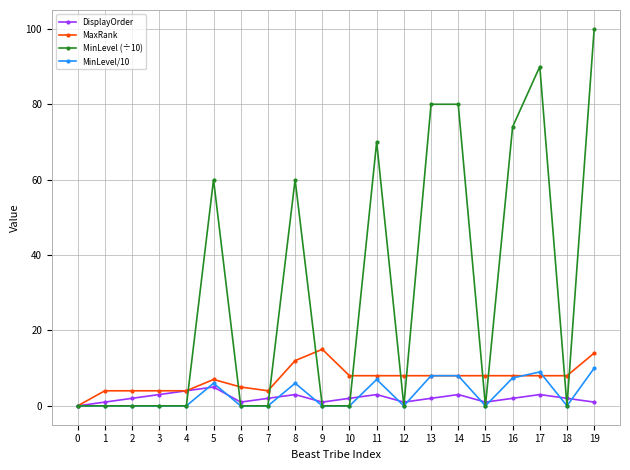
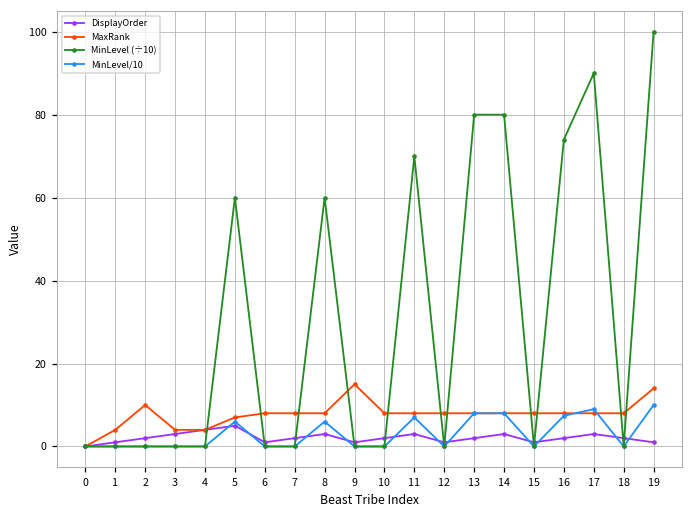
  {
    "DisplayOrder": {
      "1": 1,
      "2": 2,
      "3": 3,
      "5": 5,
      "6": 1,
      "7": 2,
      "8": 3,
      "9": 1,
      "10": 2,
      "11": 3,
      "12": 1,
      "13": 2,
      "14": 3,
      "15": 1,
      "16": 2,
      "17": 3,
      "18": 2,
      "19": 1
    },
    "MaxRank": {
      "1": 4,
-     "2": 4,
+     "2": 10,
      "3": 4,
      "5": 7,
-     "6": 5,
-     "7": 4,
-     "8": 12,
+     "6": 8,
+     "7": 8,
+     "8": 8,
      "9": 15,
      "10": 8,
      "11": 8,
      "12": 8,
      "15": 8,
      "17": 8,
      "18": 8,
      "19": 14
    },
    "MinLevel (÷10)": {
      "5": 60,
      "8": 60,
      "11": 70,
      "13": 80,
      "14": 80,
      "16": 74,
      "17": 90,
      "19": 100
    },
    "MinLevel/10": {
      "5": 6,
      "8": 6,
      "11": 7,
      "17": 9,
      "19": 10
    }
  }
